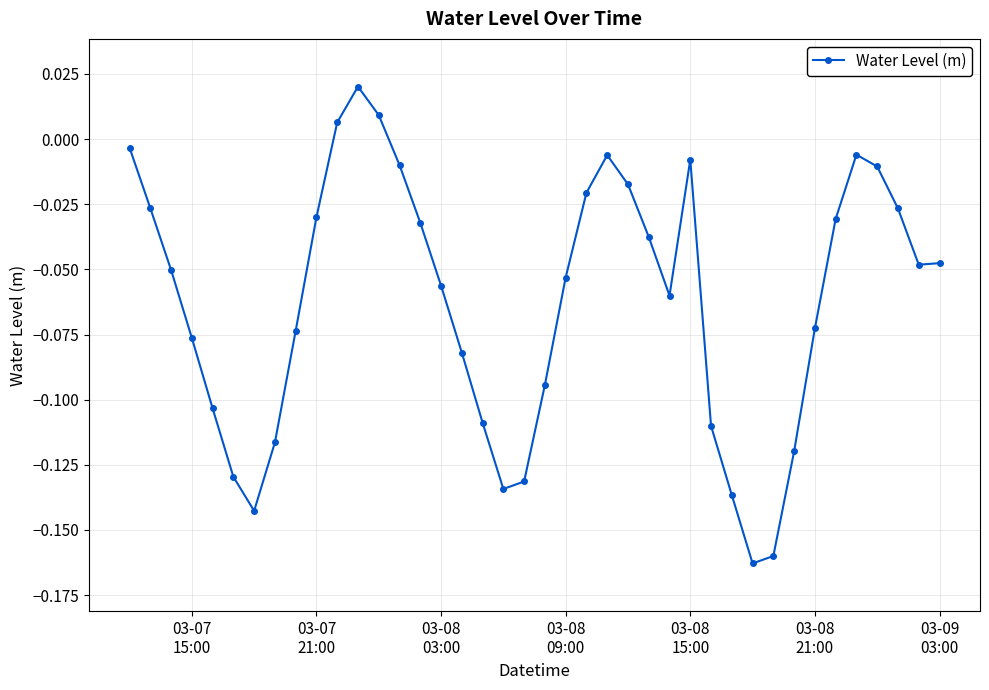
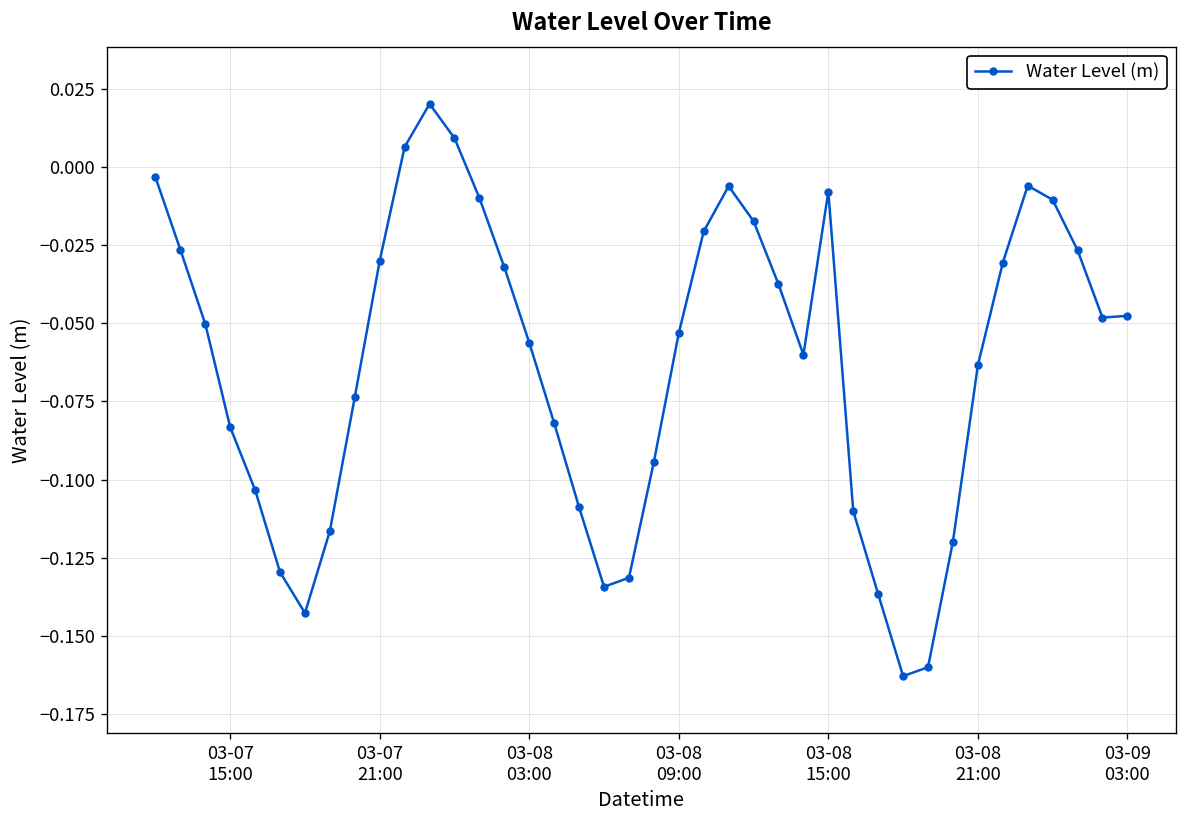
  {
-   "03-07 15:00": -0.076,
+   "03-07 15:00": -0.083,
    "03-07 21:00": -0.030,
    "03-08 03:00": -0.056,
    "03-08 09:00": -0.053,
    "03-08 15:00": -0.008,
-   "03-08 21:00": -0.073,
+   "03-08 21:00": -0.063,
    "03-09 03:00": -0.048
  }
